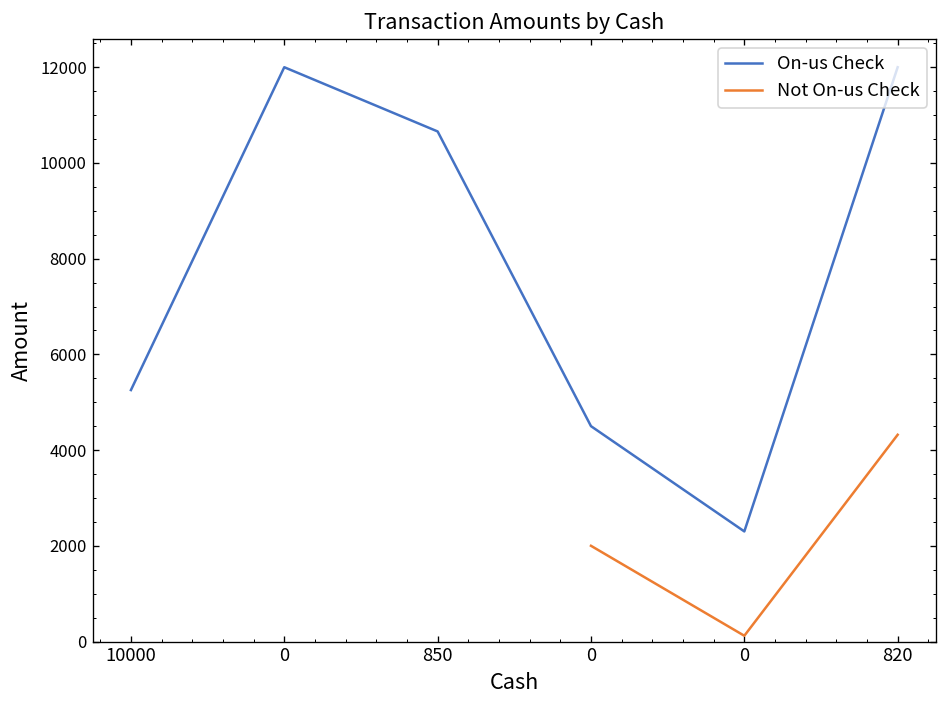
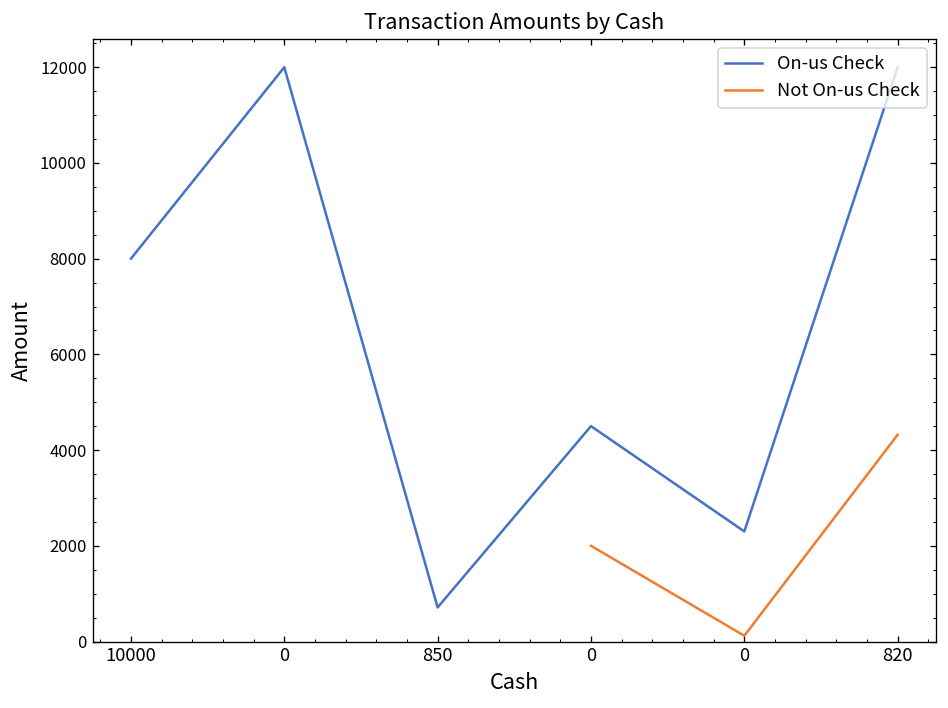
  {
    "On-us Check": {
-     "10000": 5300,
-     "850": 10700
+     "10000": 8000,
+     "850": 700
    },
    "Not On-us Check": {
      "10000": 500,
      "820": 4300
    }
  }
